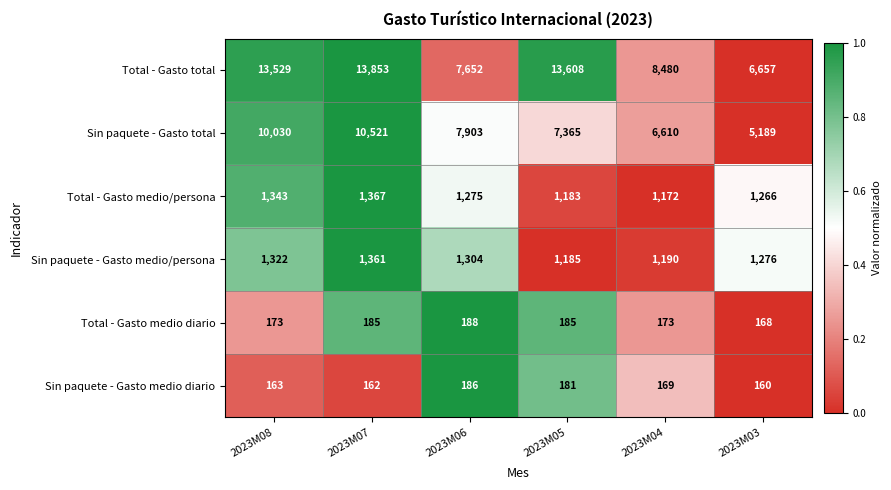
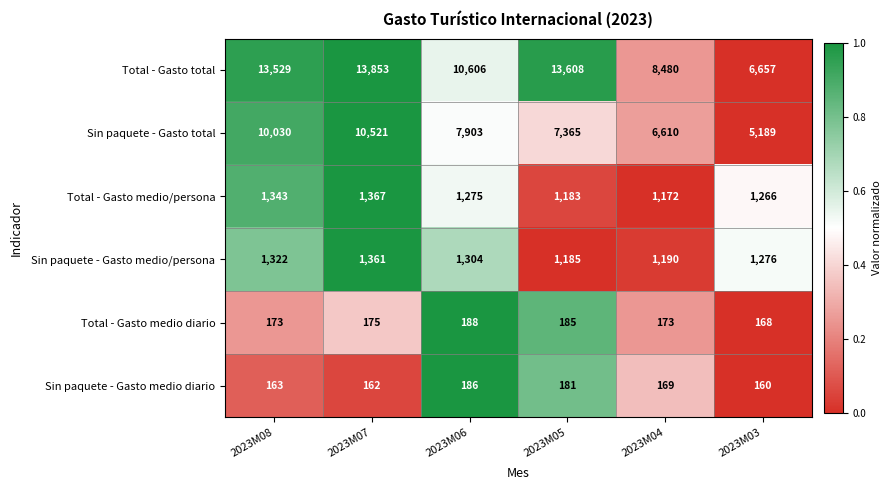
  {
    "Total - Gasto total": {
      "2023M08": "13,529",
      "2023M07": "13,853",
-     "2023M06": "7,652",
+     "2023M06": "10,606",
      "2023M05": "13,608",
      "2023M04": "8,480",
      "2023M03": "6,657"
    },
    "Sin paquete - Gasto total": {
      "2023M08": "10,030",
      "2023M07": "10,521",
      "2023M06": "7,903",
      "2023M05": "7,365",
      "2023M04": "6,610",
      "2023M03": "5,189"
    },
    "Total - Gasto medio/persona": {
      "2023M08": "1,343",
      "2023M07": "1,367",
      "2023M06": "1,275",
      "2023M05": "1,183",
      "2023M04": "1,172",
      "2023M03": "1,266"
    },
    "Sin paquete - Gasto medio/persona": {
      "2023M08": "1,322",
      "2023M07": "1,361",
      "2023M06": "1,304",
      "2023M05": "1,185",
      "2023M04": "1,190",
      "2023M03": "1,276"
    },
    "Total - Gasto medio diario": {
      "2023M08": "173",
-     "2023M07": "185",
+     "2023M07": "175",
      "2023M06": "188",
      "2023M05": "185",
      "2023M04": "173",
      "2023M03": "168"
    },
    "Sin paquete - Gasto medio diario": {
      "2023M08": "163",
      "2023M07": "162",
      "2023M06": "186",
      "2023M05": "181",
      "2023M04": "169",
      "2023M03": "160"
    }
  }
